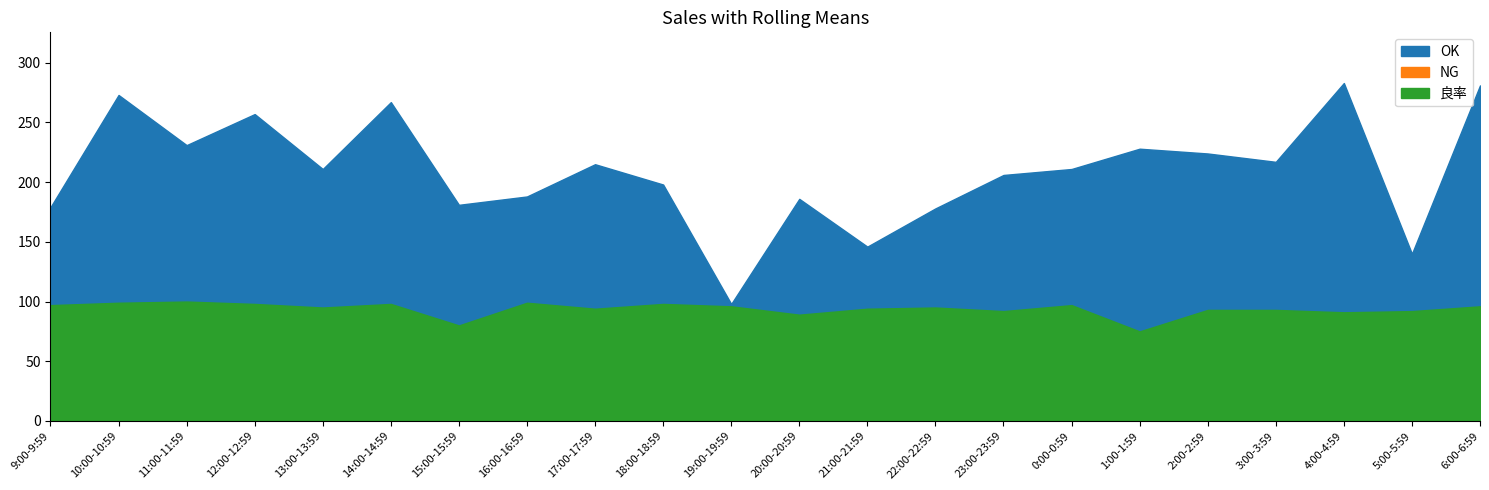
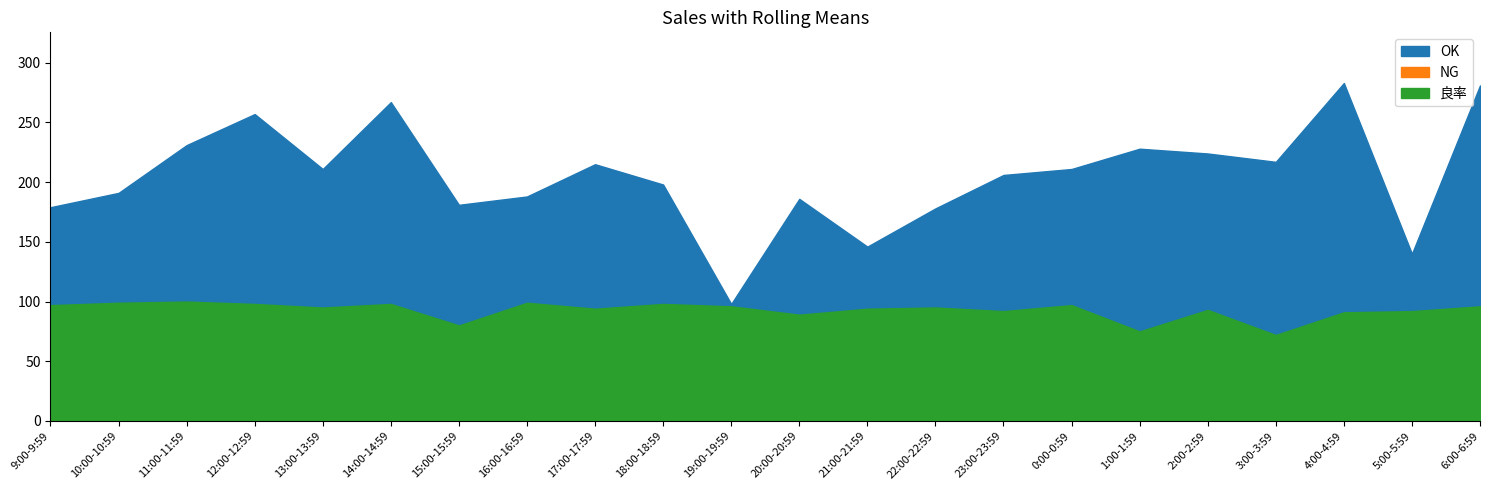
  {
    "OK": {
      "9:00-9:59": 179,
-     "10:00-10:59": 273,
+     "10:00-10:59": 191,
      "11:00-11:59": 231,
      "12:00-12:59": 257,
      "13:00-13:59": 211,
      "14:00-14:59": 267,
      "15:00-15:59": 181,
      "16:00-16:59": 188,
      "17:00-17:59": 215,
      "18:00-18:59": 198,
      "20:00-20:59": 186,
      "21:00-21:59": 146,
      "22:00-22:59": 178,
      "23:00-23:59": 206,
      "0:00-0:59": 211,
      "1:00-1:59": 228,
      "2:00-2:59": 224,
      "3:00-3:59": 217,
      "4:00-4:59": 283,
      "5:00-5:59": 140,
      "6:00-6:59": 281
    },
    "良率": {
      "9:00-9:59": 97,
      "10:00-10:59": 99,
      "11:00-11:59": 100,
      "12:00-12:59": 98,
      "13:00-13:59": 95,
      "14:00-14:59": 98,
      "15:00-15:59": 80,
      "16:00-16:59": 99,
      "17:00-17:59": 94,
      "18:00-18:59": 98,
      "20:00-20:59": 89,
      "21:00-21:59": 94,
      "22:00-22:59": 95,
      "23:00-23:59": 92,
      "0:00-0:59": 97,
      "1:00-1:59": 75,
      "2:00-2:59": 93,
-     "3:00-3:59": 93,
+     "3:00-3:59": 72,
      "4:00-4:59": 91,
      "5:00-5:59": 92,
      "6:00-6:59": 96
    }
  }
